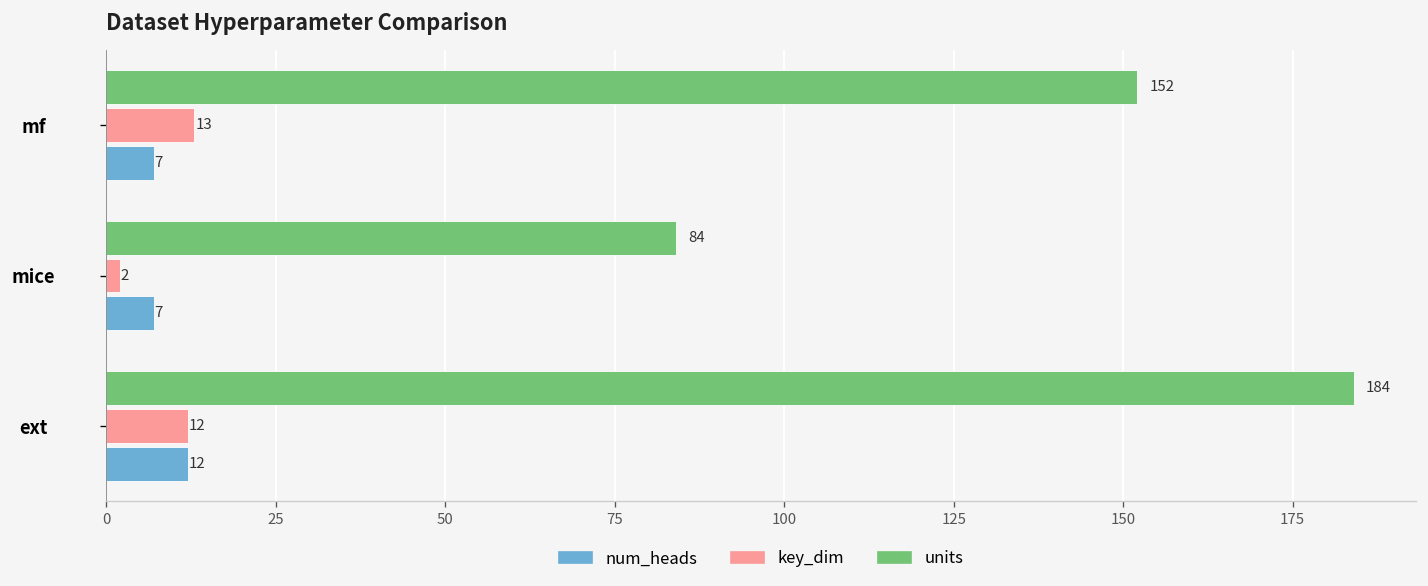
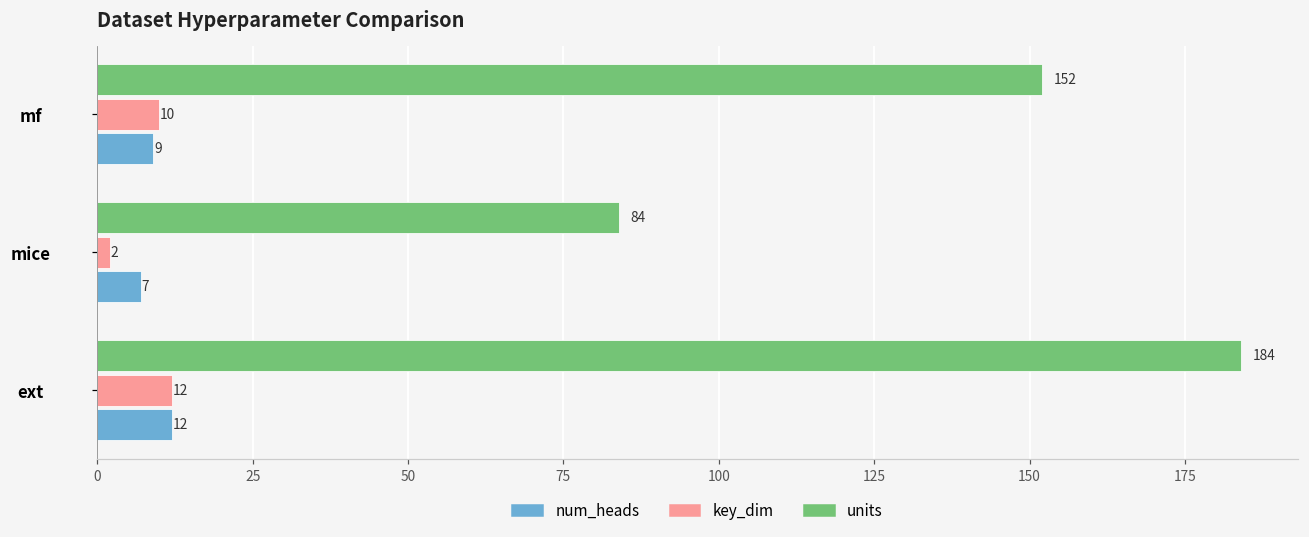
  {
    "num_heads": {
-     "mf": 7,
+     "mf": 9,
      "mice": 7,
      "ext": 12
    },
    "key_dim": {
-     "mf": 13,
+     "mf": 10,
      "mice": 2,
      "ext": 12
    },
    "units": {
      "mf": 152,
      "mice": 84,
      "ext": 184
    }
  }
